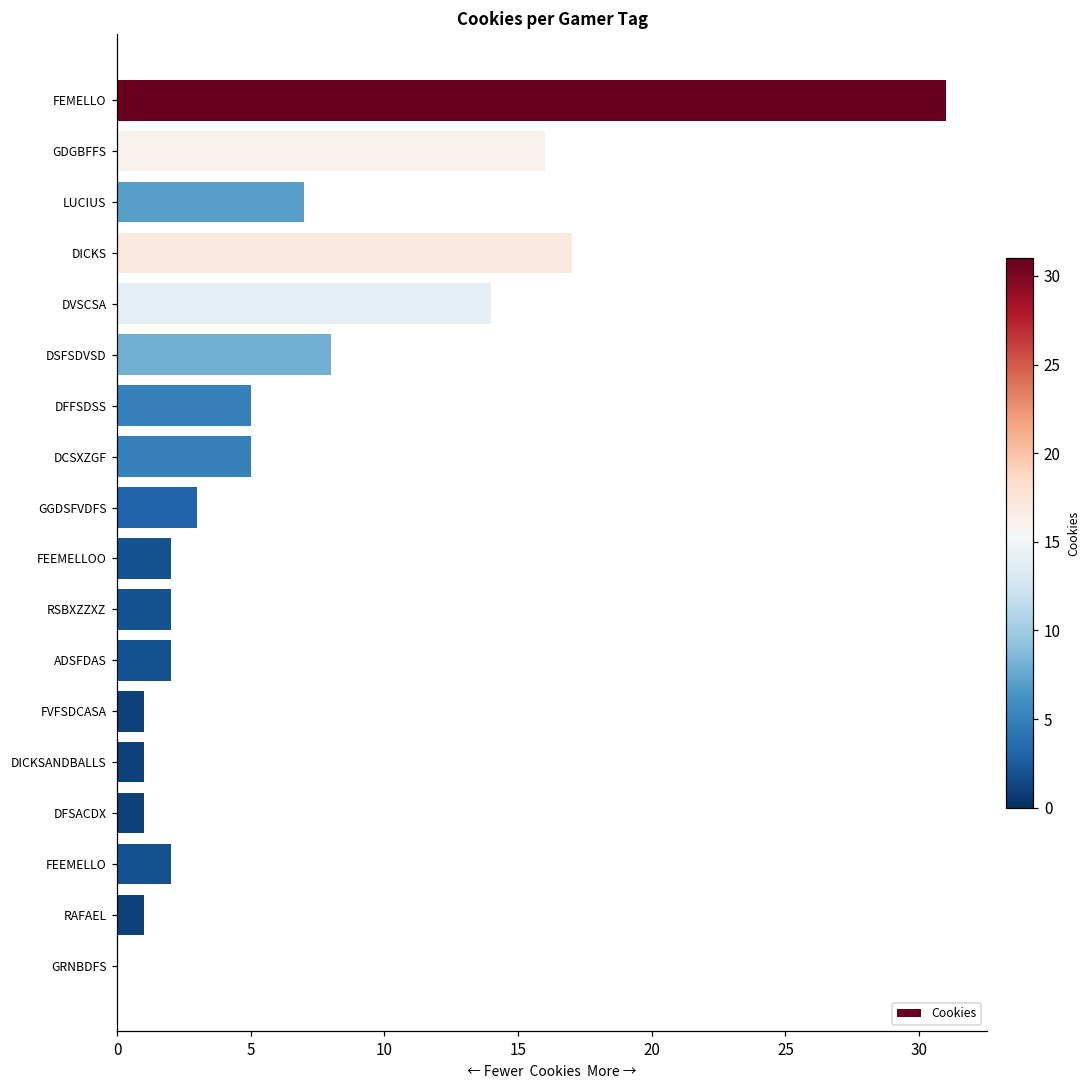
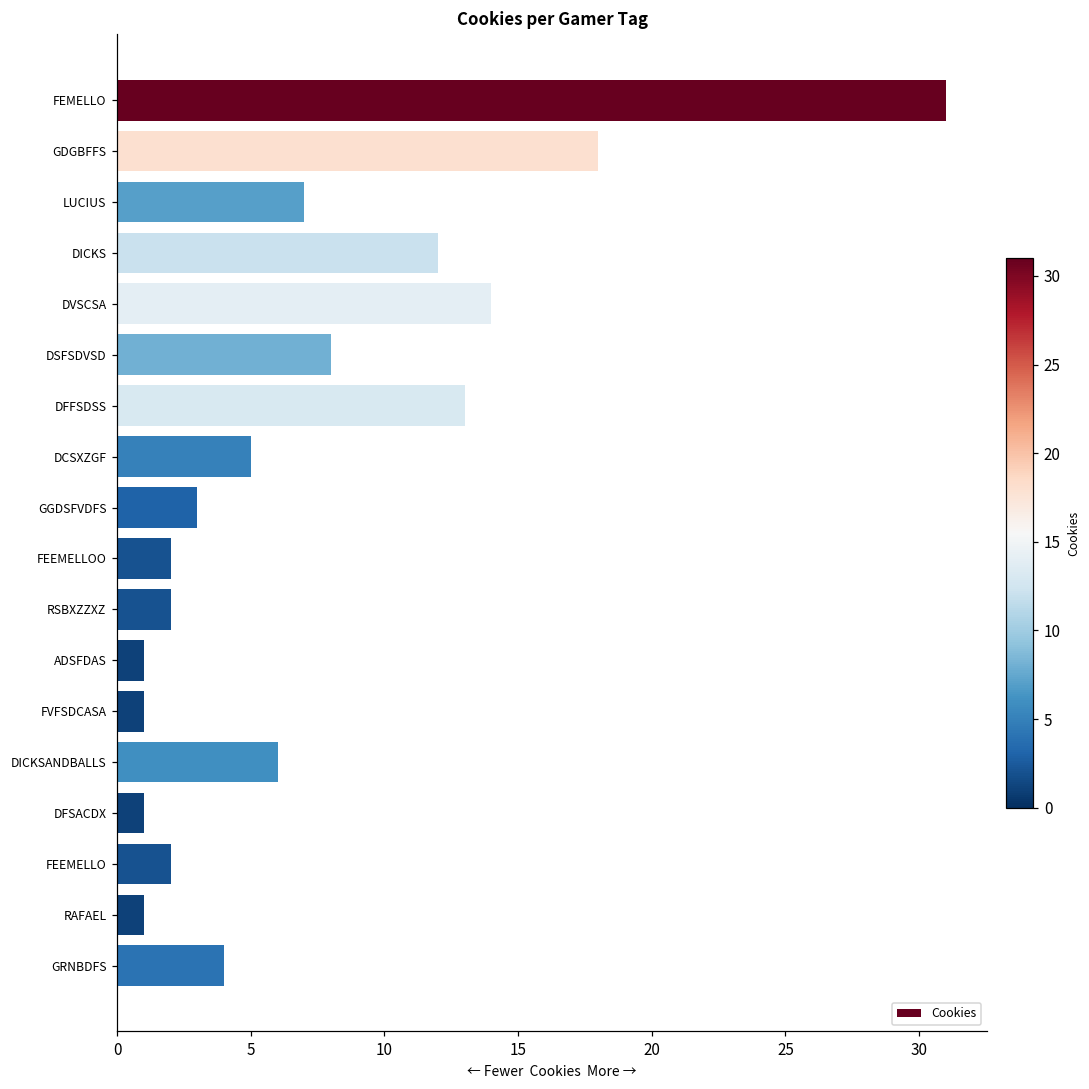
  {
    "FEMELLO": 31,
-   "GDGBFFS": 16,
+   "GDGBFFS": 18,
    "LUCIUS": 7,
-   "DICKS": 17,
+   "DICKS": 12,
    "DVSCSA": 14,
    "DSFSDVSD": 8,
-   "DFFSDSS": 5,
+   "DFFSDSS": 13,
    "DCSXZGF": 5,
    "GGDSFVDFS": 3,
    "FEEMELLOO": 2,
    "RSBXZZXZ": 2,
-   "ADSFDAS": 2,
+   "ADSFDAS": 1,
    "FVFSDCASA": 1,
-   "DICKSANDBALLS": 1,
+   "DICKSANDBALLS": 6,
    "DFSACDX": 1,
    "FEEMELLO": 2,
    "RAFAEL": 1,
-   "GRNBDFS": 0
+   "GRNBDFS": 4
  }
